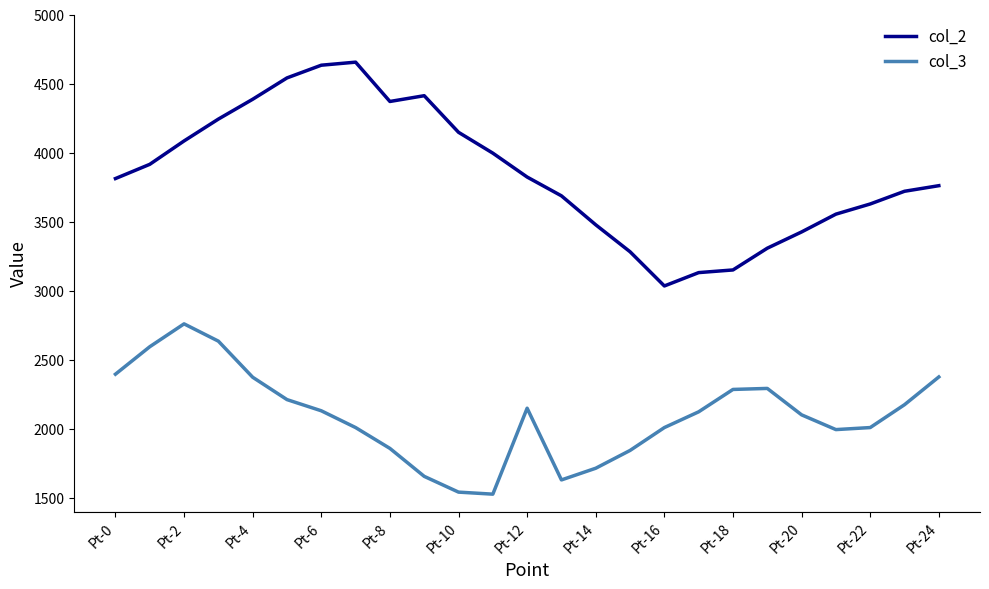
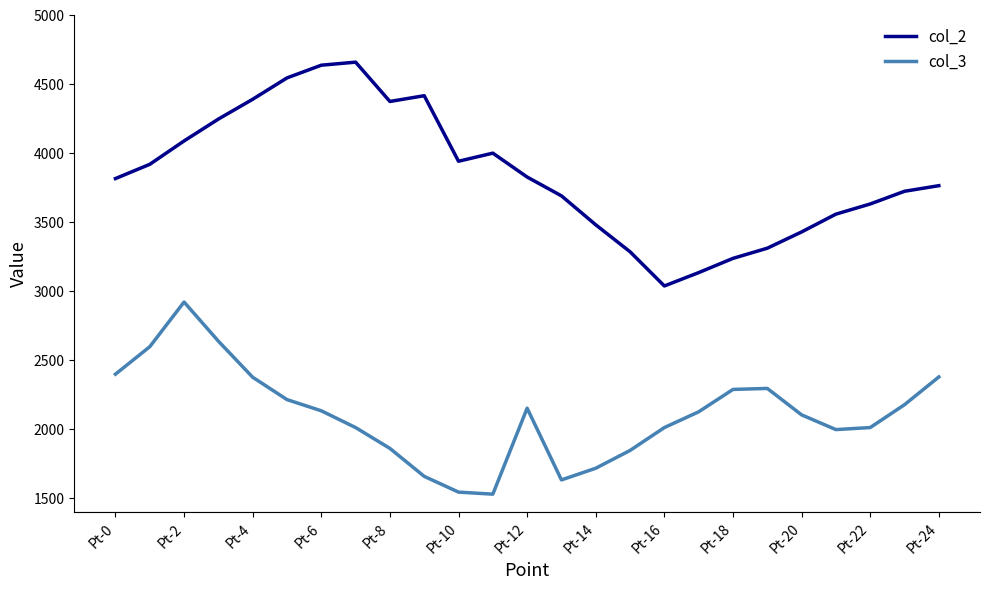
  {
    "col_2": {
      "Pt-0": 3810,
      "Pt-2": 4080,
      "Pt-4": 4390,
      "Pt-6": 4630,
      "Pt-8": 4370,
-     "Pt-10": 4150,
+     "Pt-10": 3940,
      "Pt-12": 3820,
      "Pt-14": 3480,
      "Pt-16": 3030,
-     "Pt-18": 3150,
+     "Pt-18": 3230,
      "Pt-20": 3430,
      "Pt-22": 3630,
      "Pt-24": 3760
    },
    "col_3": {
      "Pt-0": 2400,
-     "Pt-2": 2760,
+     "Pt-2": 2920,
      "Pt-4": 2370,
      "Pt-6": 2130,
      "Pt-8": 1860,
      "Pt-10": 1540,
      "Pt-12": 2150,
      "Pt-14": 1710,
      "Pt-16": 2010,
      "Pt-18": 2280,
      "Pt-20": 2100,
      "Pt-22": 2010,
      "Pt-24": 2380
    }
  }
